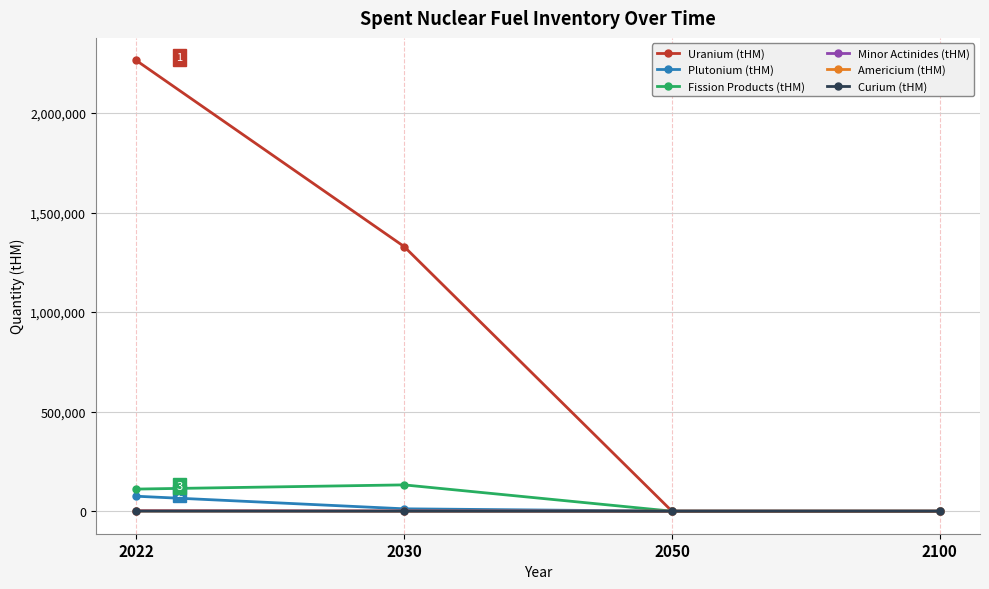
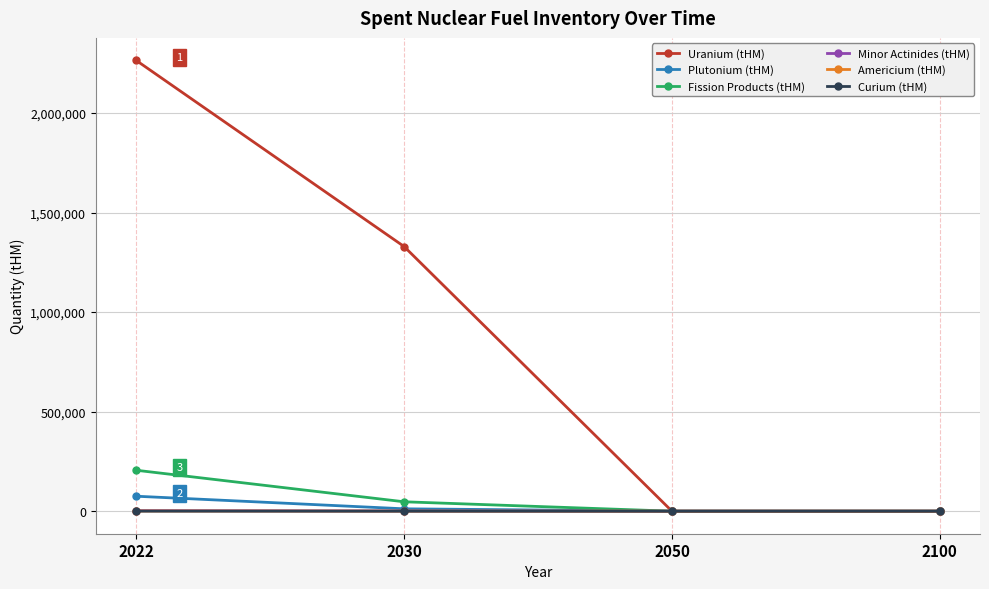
  {
    "Uranium (tHM)": {
      "2022": "2,260,000",
      "2030": "1,330,000"
    },
    "Plutonium (tHM)": {
      "2022": "80,000"
    },
    "Fission Products (tHM)": {
-     "2022": "110,000",
-     "2030": "130,000"
+     "2022": "210,000",
+     "2030": "50,000"
    },
    "Curium (tHM)": {
      "2022": "0"
    }
  }
